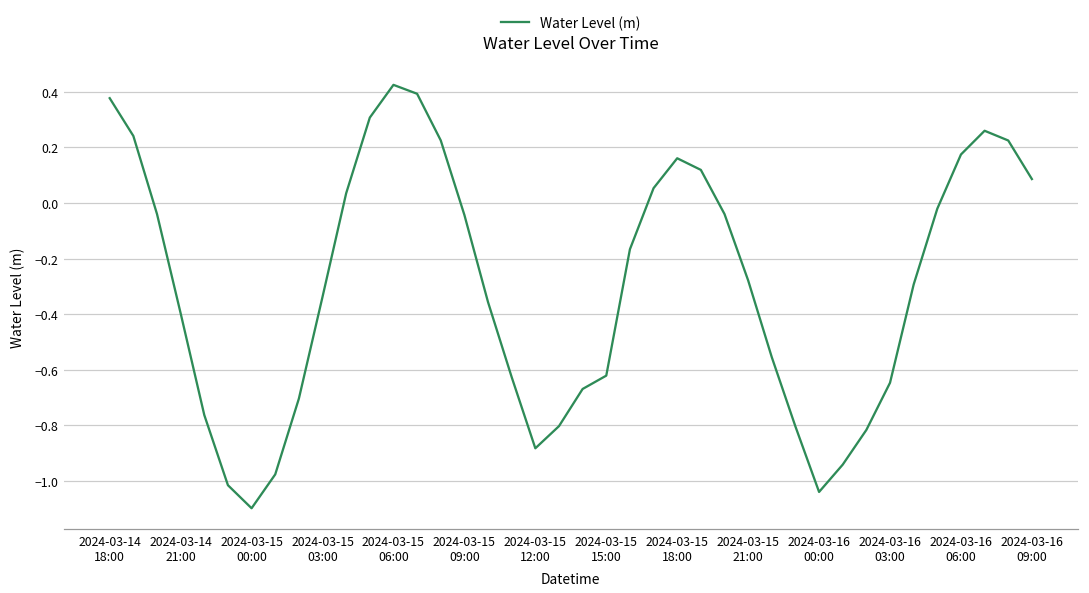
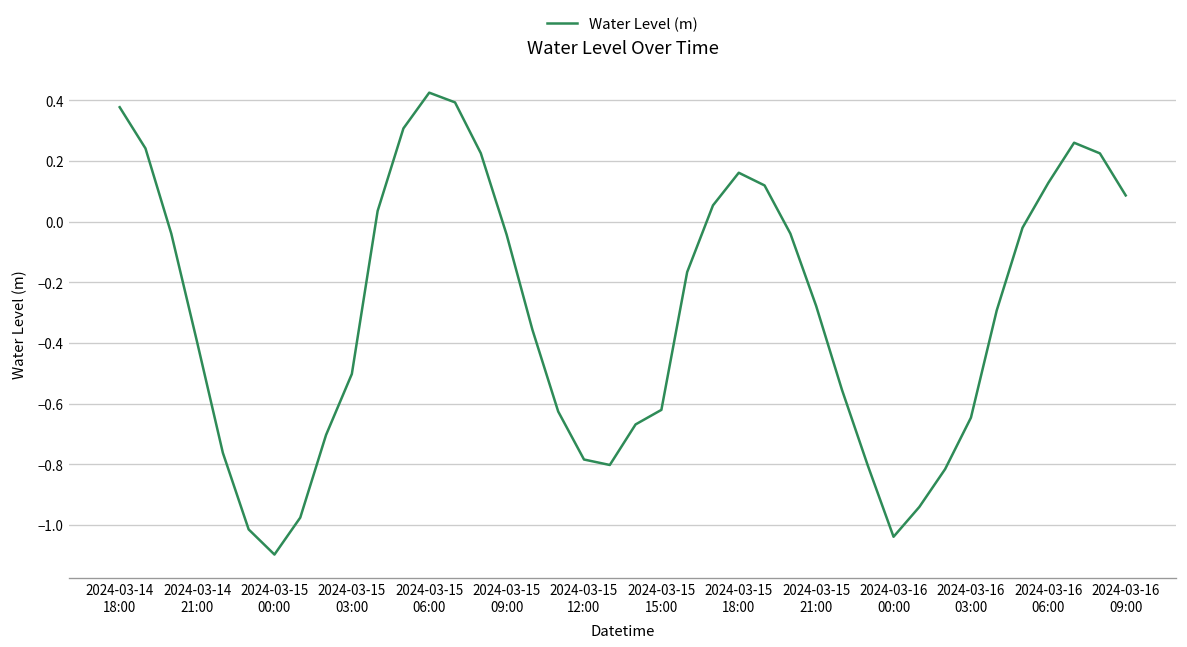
  {
    "2024-03-14 18:00": 0.38,
    "2024-03-14 21:00": -0.40,
    "2024-03-15 00:00": -1.10,
-   "2024-03-15 03:00": -0.34,
+   "2024-03-15 03:00": -0.50,
    "2024-03-15 06:00": 0.43,
    "2024-03-15 09:00": -0.04,
-   "2024-03-15 12:00": -0.88,
+   "2024-03-15 12:00": -0.78,
    "2024-03-15 15:00": -0.62,
    "2024-03-15 18:00": 0.16,
    "2024-03-15 21:00": -0.28,
    "2024-03-16 00:00": -1.04,
    "2024-03-16 03:00": -0.65,
-   "2024-03-16 06:00": 0.17,
+   "2024-03-16 06:00": 0.13,
    "2024-03-16 09:00": 0.09
  }
